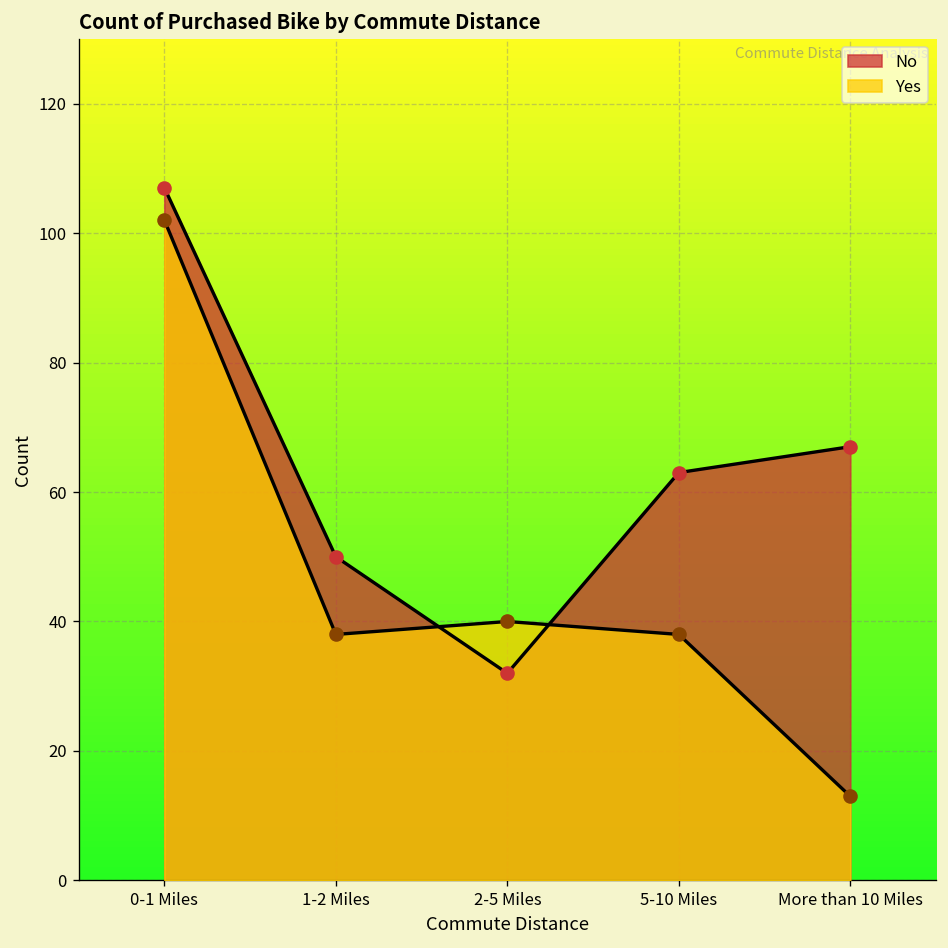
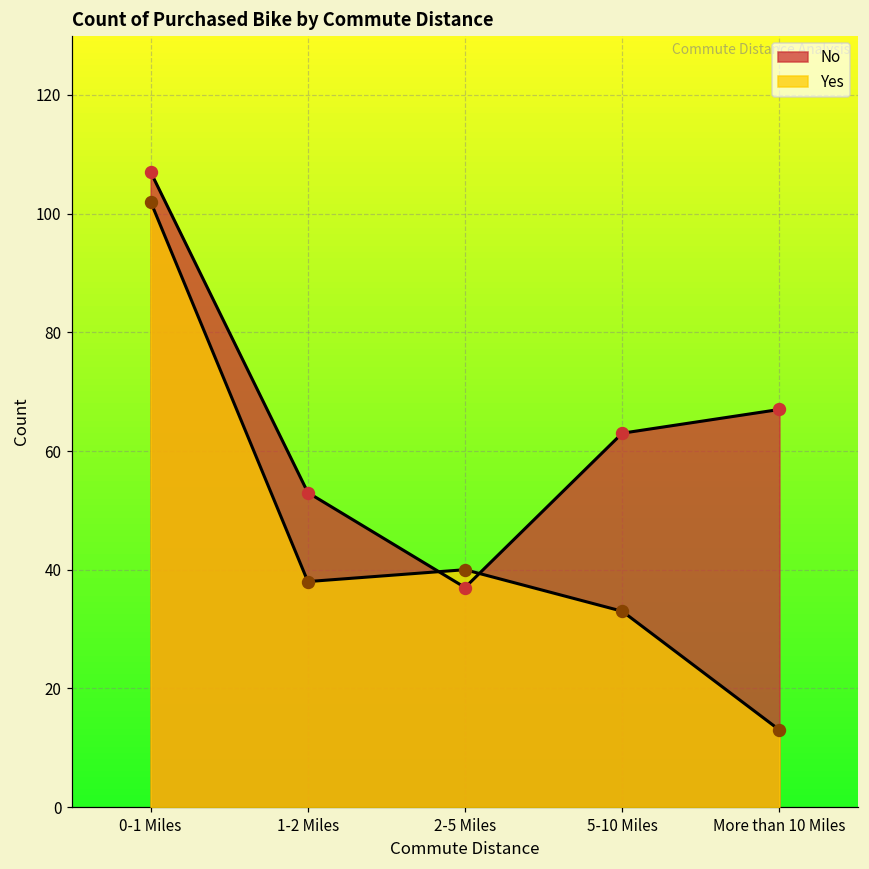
  {
    "No": {
      "0-1 Miles": 107,
-     "1-2 Miles": 50,
-     "2-5 Miles": 32,
+     "1-2 Miles": 53,
+     "2-5 Miles": 37,
      "5-10 Miles": 63,
      "More than 10 Miles": 67
    },
    "Yes": {
      "0-1 Miles": 102,
      "1-2 Miles": 38,
      "2-5 Miles": 40,
-     "5-10 Miles": 38,
+     "5-10 Miles": 33,
      "More than 10 Miles": 13
    }
  }
